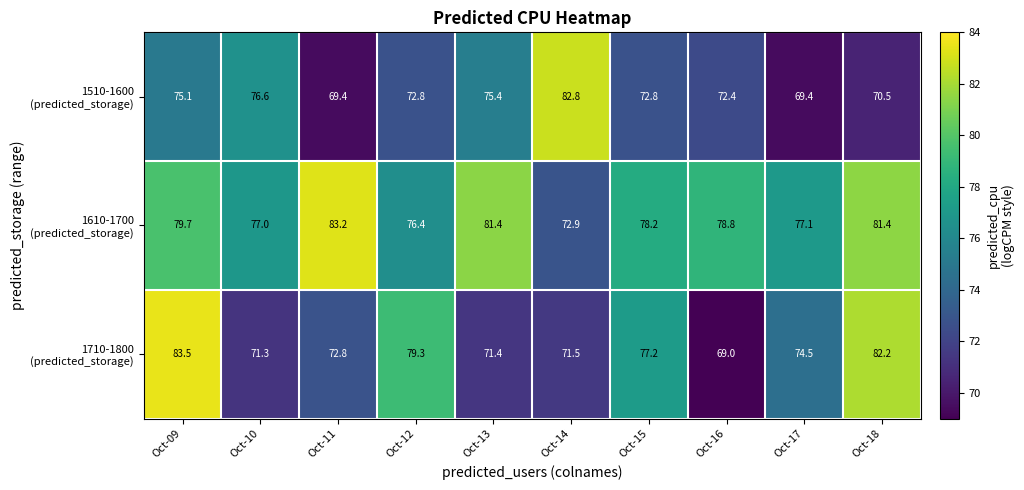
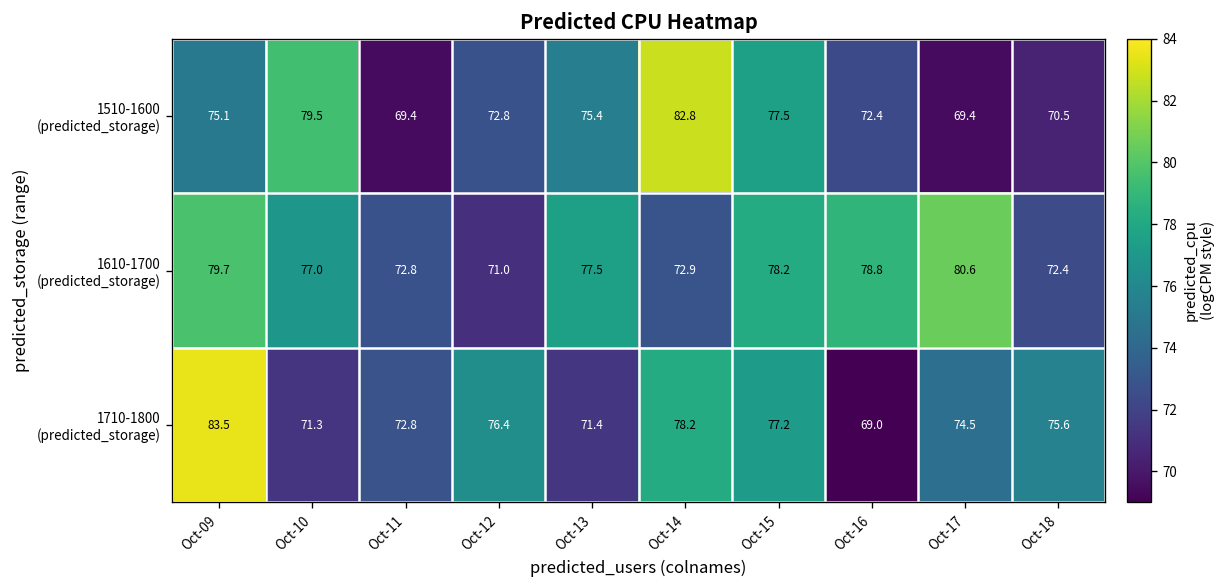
  {
    "1510-1600 (predicted_storage)": {
      "Oct-09": 75.1,
-     "Oct-10": 76.6,
+     "Oct-10": 79.5,
      "Oct-11": 69.4,
      "Oct-12": 72.8,
      "Oct-13": 75.4,
      "Oct-14": 82.8,
-     "Oct-15": 72.8,
+     "Oct-15": 77.5,
      "Oct-16": 72.4,
      "Oct-17": 69.4,
      "Oct-18": 70.5
    },
    "1610-1700 (predicted_storage)": {
      "Oct-09": 79.7,
      "Oct-10": 77.0,
-     "Oct-11": 83.2,
-     "Oct-12": 76.4,
-     "Oct-13": 81.4,
+     "Oct-11": 72.8,
+     "Oct-12": 71.0,
+     "Oct-13": 77.5,
      "Oct-14": 72.9,
      "Oct-15": 78.2,
      "Oct-16": 78.8,
-     "Oct-17": 77.1,
-     "Oct-18": 81.4
+     "Oct-17": 80.6,
+     "Oct-18": 72.4
    },
    "1710-1800 (predicted_storage)": {
      "Oct-09": 83.5,
      "Oct-10": 71.3,
      "Oct-11": 72.8,
-     "Oct-12": 79.3,
+     "Oct-12": 76.4,
      "Oct-13": 71.4,
-     "Oct-14": 71.5,
+     "Oct-14": 78.2,
      "Oct-15": 77.2,
      "Oct-16": 69.0,
      "Oct-17": 74.5,
-     "Oct-18": 82.2
+     "Oct-18": 75.6
    }
  }
